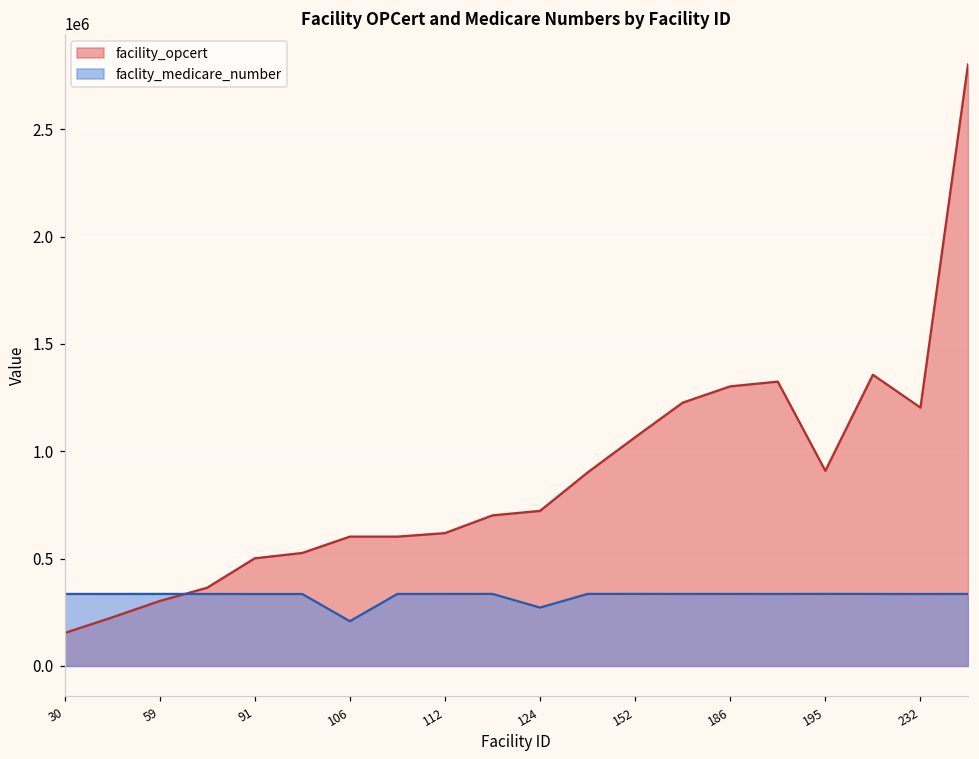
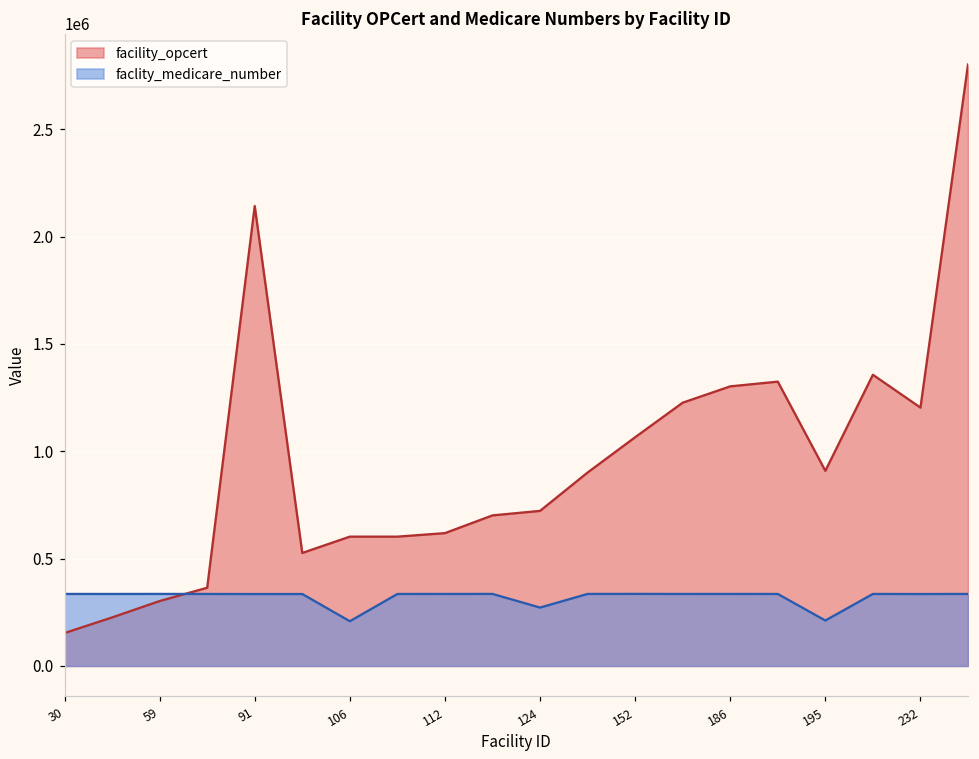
  {
    "facility_opcert": {
      "30": 150000,
      "59": 300000,
-     "91": 500000,
+     "91": 2140000,
      "106": 600000,
      "112": 620000,
      "124": 720000,
      "152": 1070000,
      "186": 1300000,
      "195": 910000,
      "232": 1200000
    },
    "faclity_medicare_number": {
      "30": 340000,
      "59": 340000,
      "91": 340000,
      "106": 210000,
      "112": 340000,
      "124": 270000,
      "152": 340000,
      "186": 340000,
-     "195": 340000,
+     "195": 210000,
      "232": 340000
    }
  }
